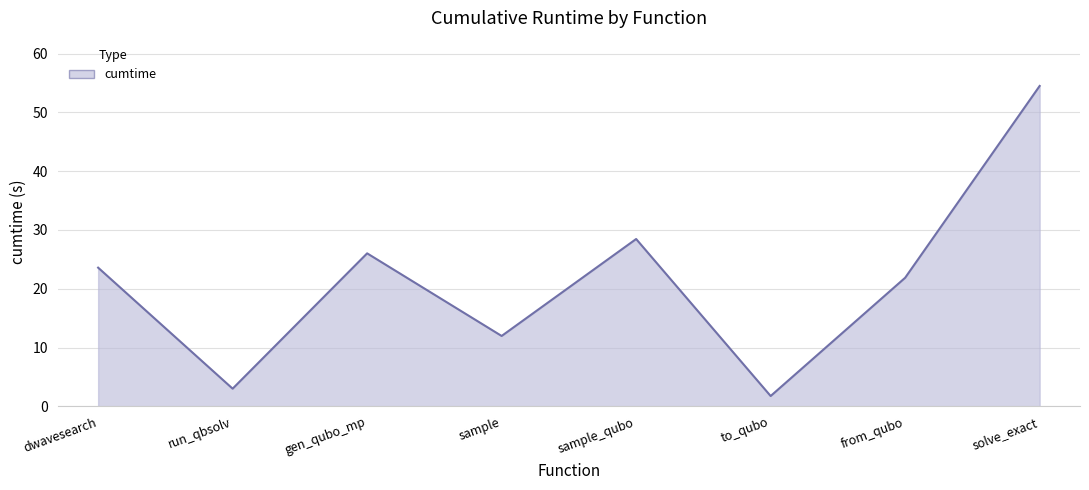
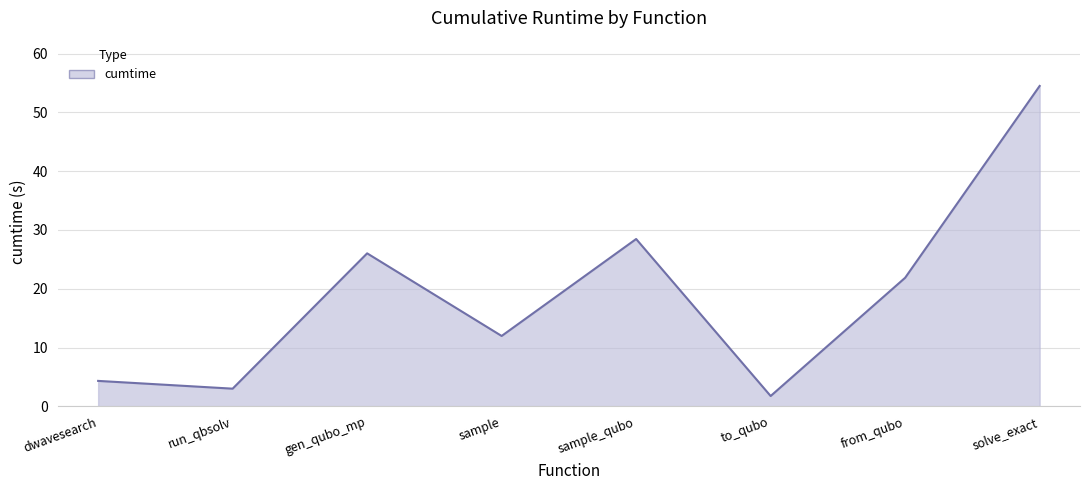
  {
-   "dwavesearch": 24,
+   "dwavesearch": 4,
    "run_qbsolv": 3,
    "gen_qubo_mp": 26,
    "sample": 12,
    "sample_qubo": 28,
    "to_qubo": 2,
    "from_qubo": 22,
    "solve_exact": 54
  }
